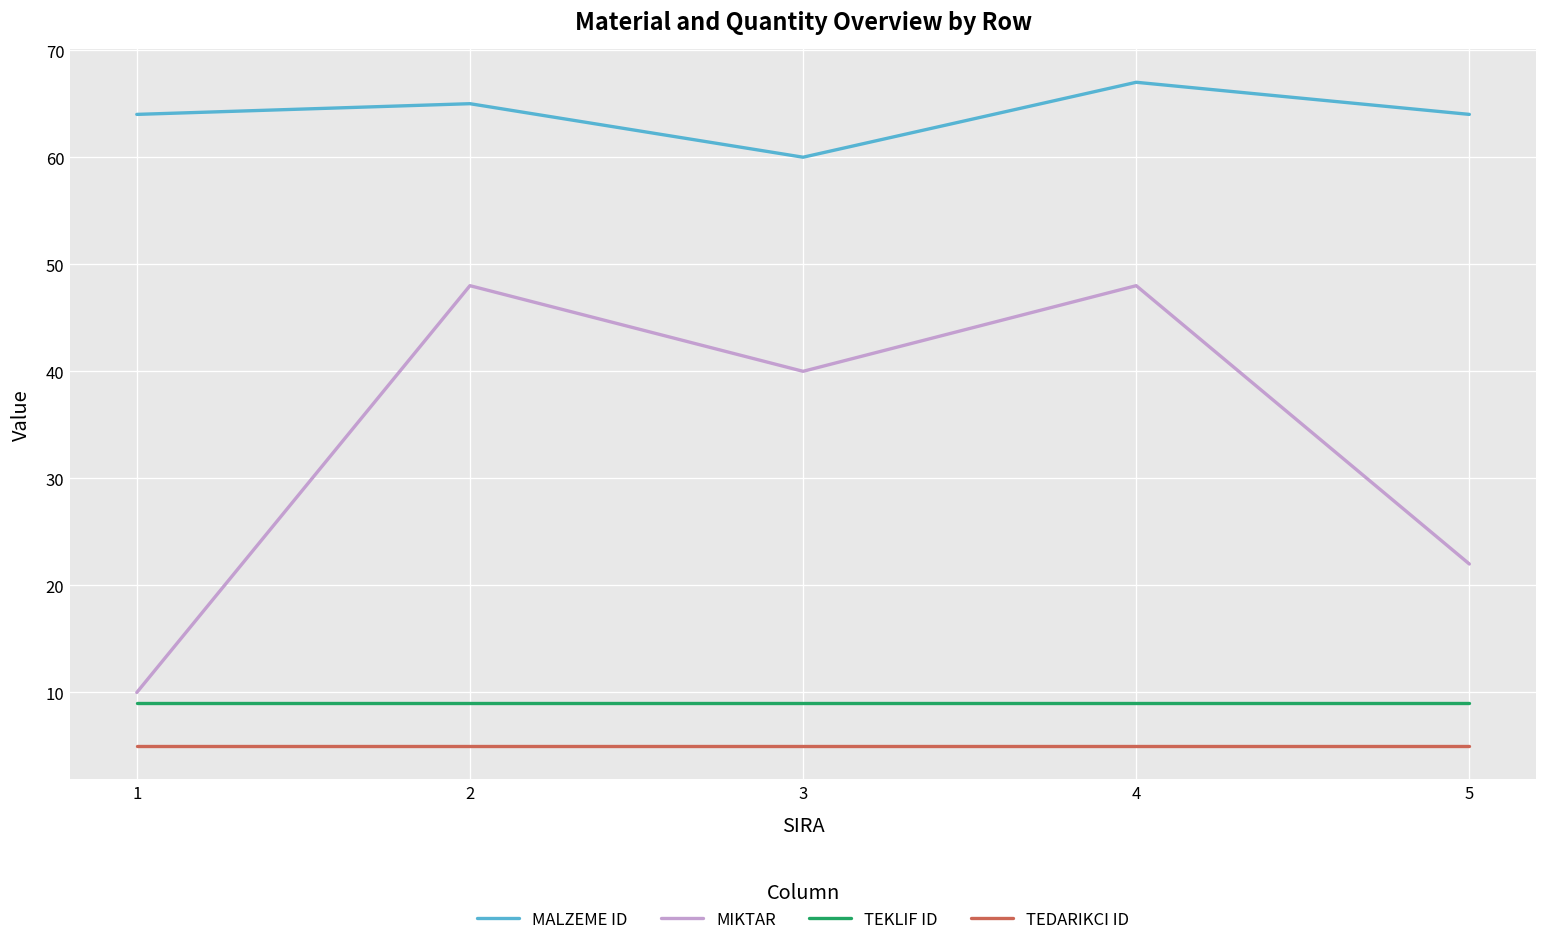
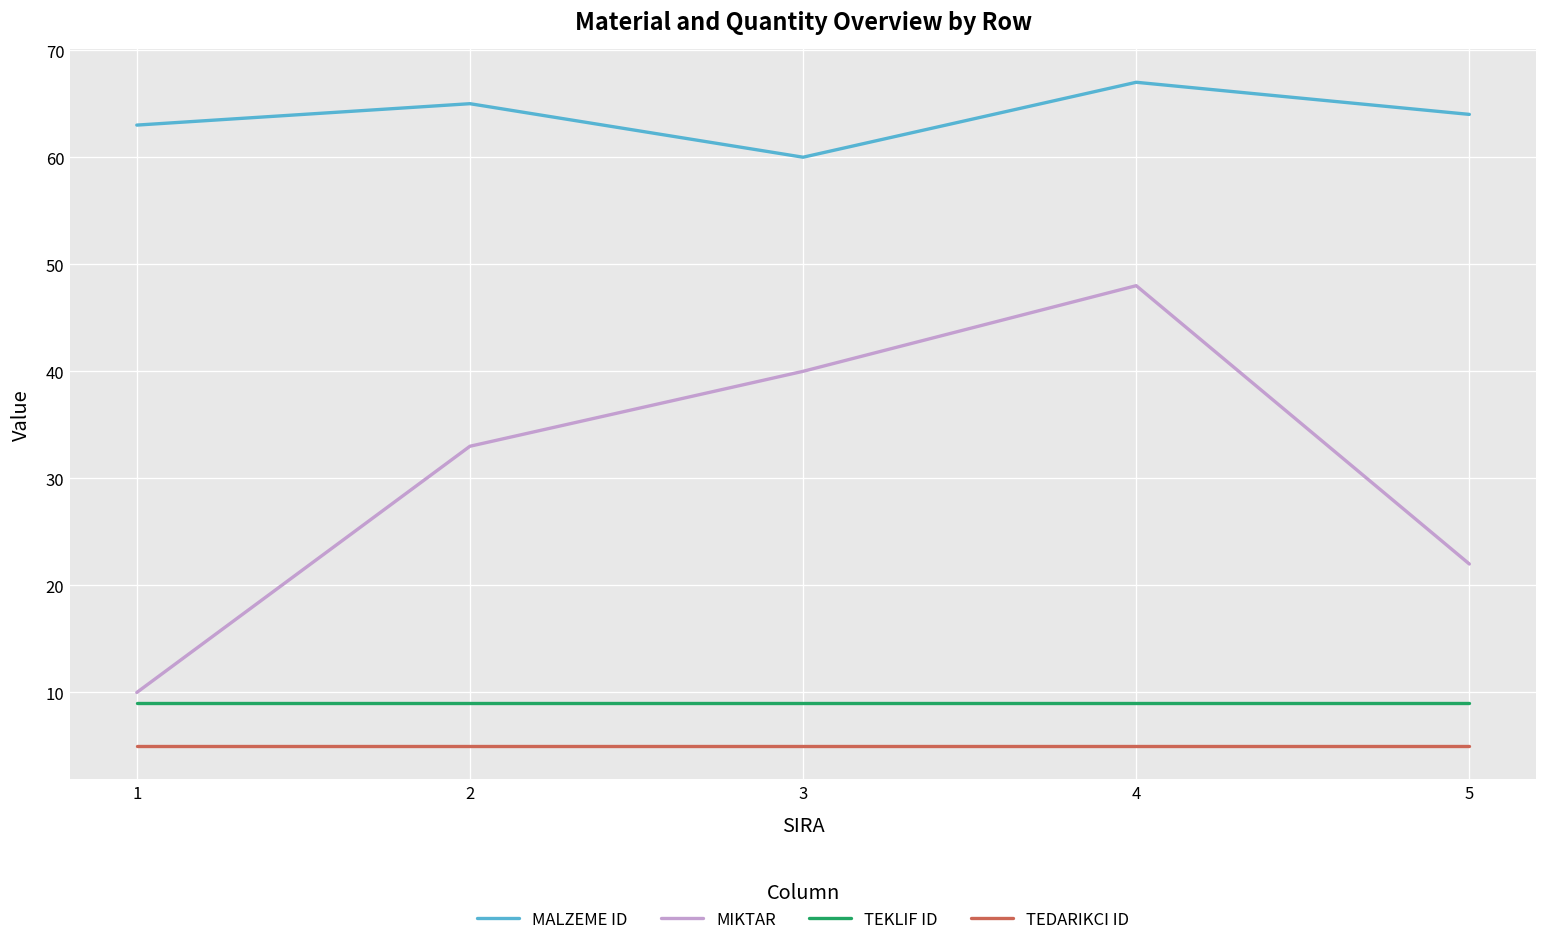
  {
    "MALZEME ID": {
-     "1": 64,
+     "1": 63,
      "2": 65,
      "3": 60,
      "4": 67,
      "5": 64
    },
    "MIKTAR": {
      "1": 10,
-     "2": 48,
+     "2": 33,
      "3": 40,
      "4": 48,
      "5": 22
    },
    "TEKLIF ID": {
      "1": 9,
      "2": 9,
      "3": 9,
      "4": 9,
      "5": 9
    },
    "TEDARIKCI ID": {
      "1": 5,
      "2": 5,
      "3": 5,
      "4": 5,
      "5": 5
    }
  }
